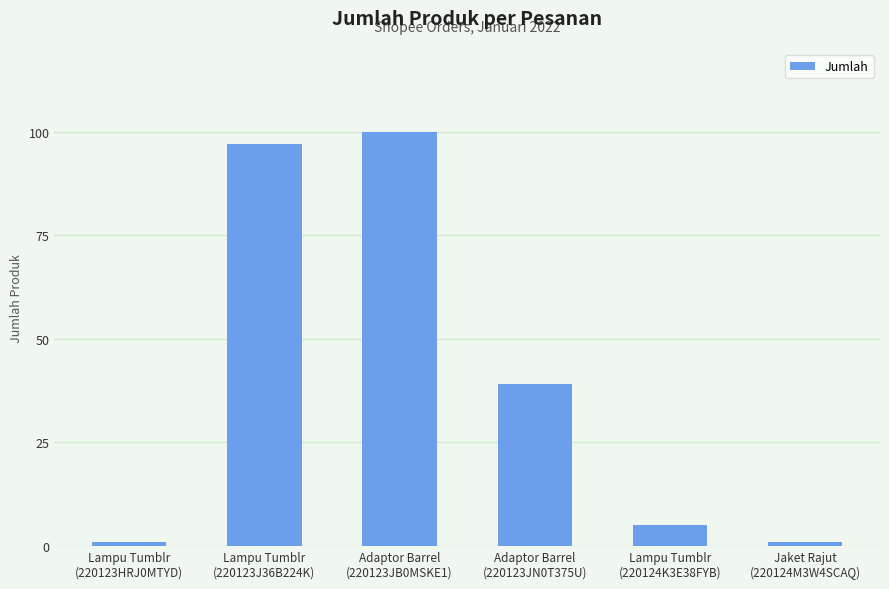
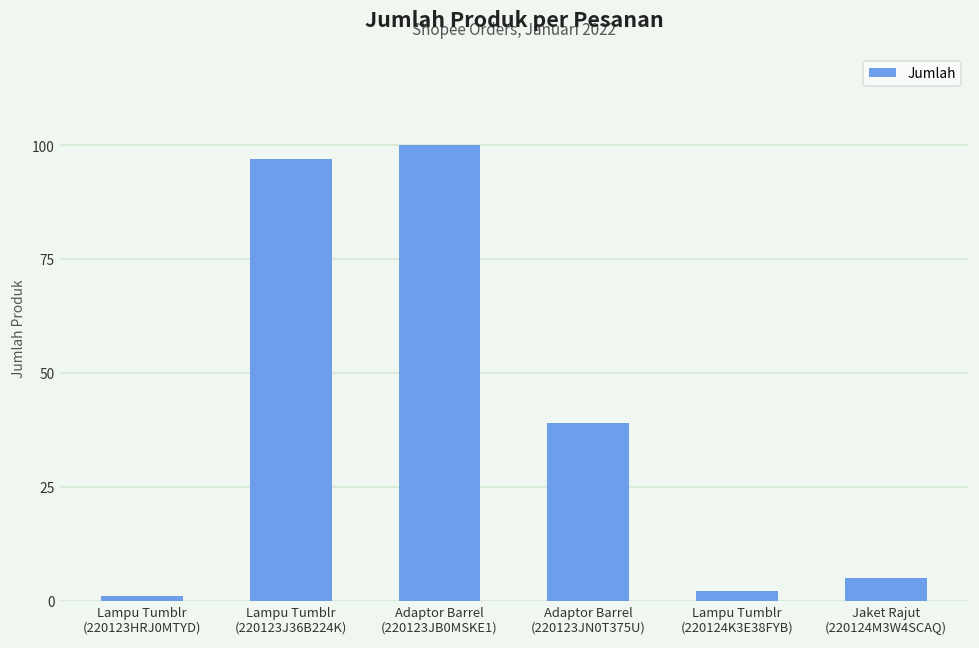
  {
    "Lampu Tumblr (220123HRJ0MTYD)": 1,
    "Lampu Tumblr (220123J36B224K)": 97,
    "Adaptor Barrel (220123JB0MSKE1)": 100,
    "Adaptor Barrel (220123JN0T375U)": 39,
-   "Lampu Tumblr (220124K3E38FYB)": 5,
-   "Jaket Rajut (220124M3W4SCAQ)": 1
+   "Lampu Tumblr (220124K3E38FYB)": 2,
+   "Jaket Rajut (220124M3W4SCAQ)": 5
  }
